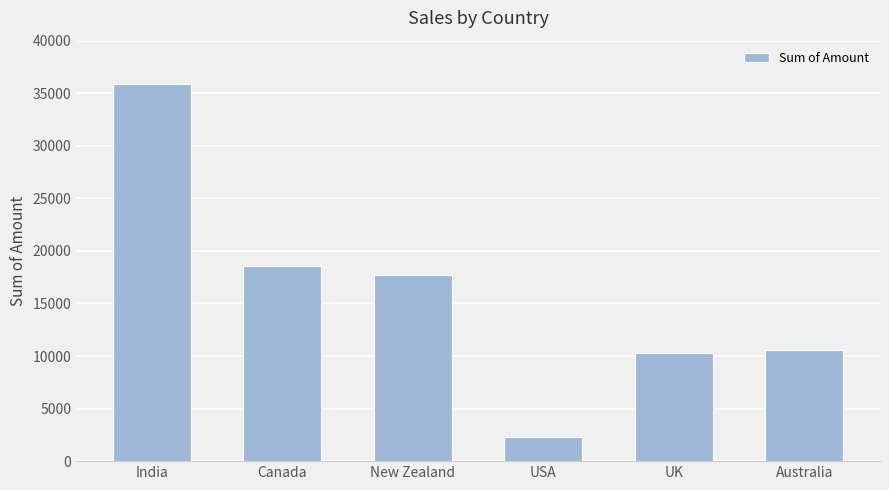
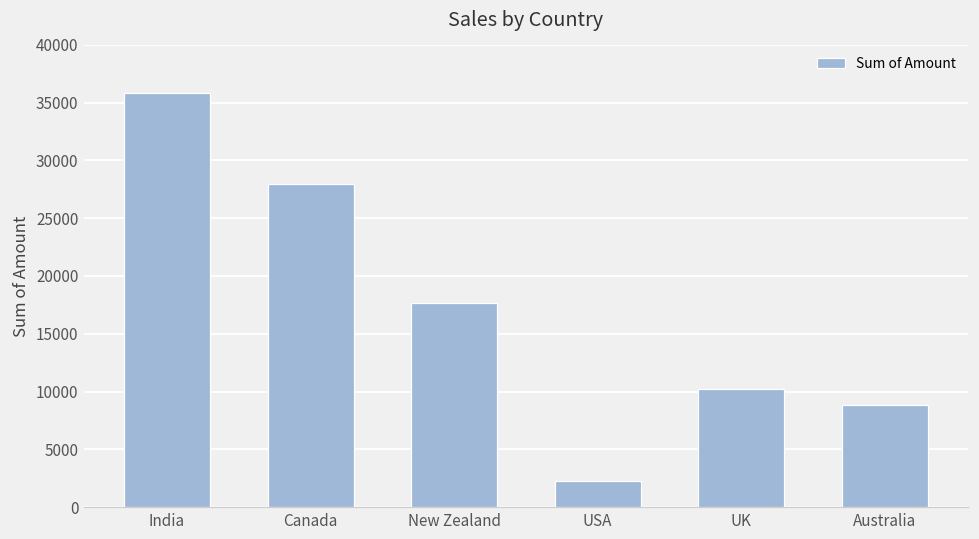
  {
    "India": 35800,
-   "Canada": 18600,
+   "Canada": 28000,
    "New Zealand": 17700,
    "USA": 2300,
    "UK": 10300,
-   "Australia": 10600
+   "Australia": 8800
  }
